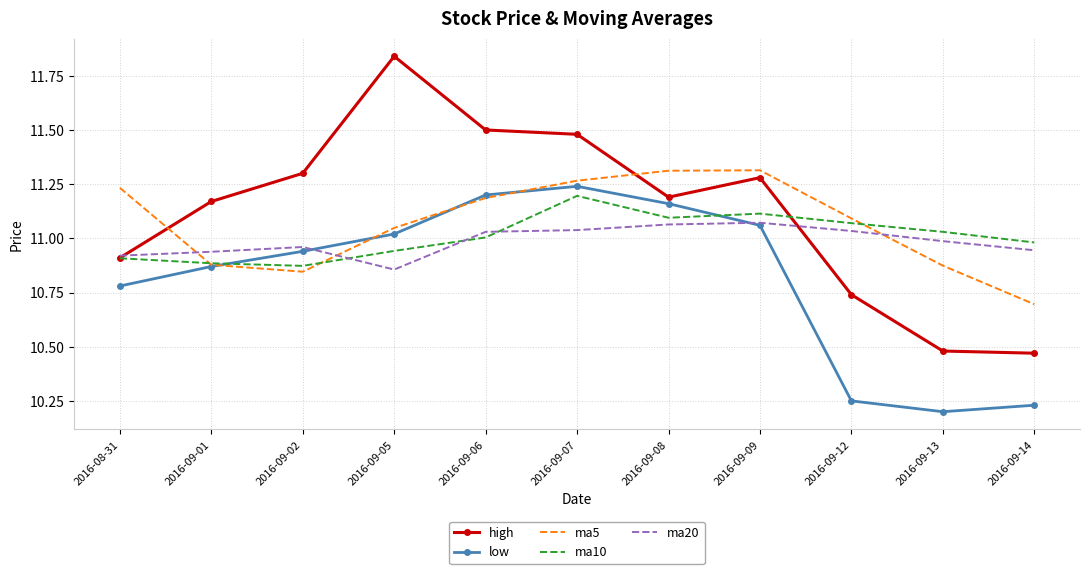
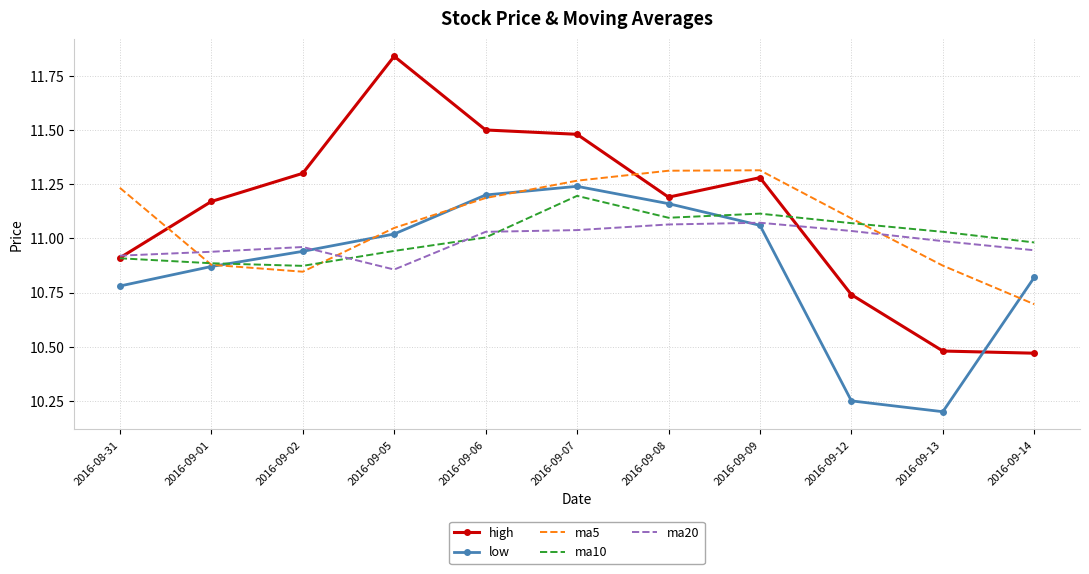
  {
    "high": {
      "2016-09-01": 11.17,
      "2016-09-02": 11.30,
      "2016-09-05": 11.84,
      "2016-09-06": 11.50,
      "2016-09-07": 11.48,
      "2016-09-08": 11.19,
      "2016-09-09": 11.28,
      "2016-09-12": 10.74,
      "2016-09-13": 10.48,
      "2016-09-14": 10.47
    },
    "low": {
      "2016-08-31": 10.78,
      "2016-09-02": 10.94,
      "2016-09-05": 11.02,
      "2016-09-06": 11.20,
      "2016-09-07": 11.24,
      "2016-09-08": 11.16,
      "2016-09-09": 11.06,
      "2016-09-12": 10.25,
      "2016-09-13": 10.20,
-     "2016-09-14": 10.23
+     "2016-09-14": 10.82
    },
    "ma5": {
      "2016-08-31": 11.23,
      "2016-09-02": 10.85,
      "2016-09-05": 11.05,
      "2016-09-06": 11.19,
      "2016-09-07": 11.27,
      "2016-09-08": 11.31,
      "2016-09-09": 11.31,
      "2016-09-12": 11.09,
      "2016-09-13": 10.87,
      "2016-09-14": 10.70
    },
    "ma10": {
      "2016-09-02": 10.87,
      "2016-09-05": 10.94,
      "2016-09-06": 11.00,
      "2016-09-07": 11.20,
      "2016-09-08": 11.10,
      "2016-09-09": 11.11,
      "2016-09-12": 11.07,
      "2016-09-13": 11.03,
      "2016-09-14": 10.98
    },
    "ma20": {
      "2016-09-01": 10.94,
      "2016-09-02": 10.96,
      "2016-09-05": 10.86,
      "2016-09-06": 11.03,
      "2016-09-07": 11.04,
      "2016-09-08": 11.06,
      "2016-09-09": 11.07,
      "2016-09-12": 11.03,
      "2016-09-13": 10.99,
      "2016-09-14": 10.95
    }
  }
